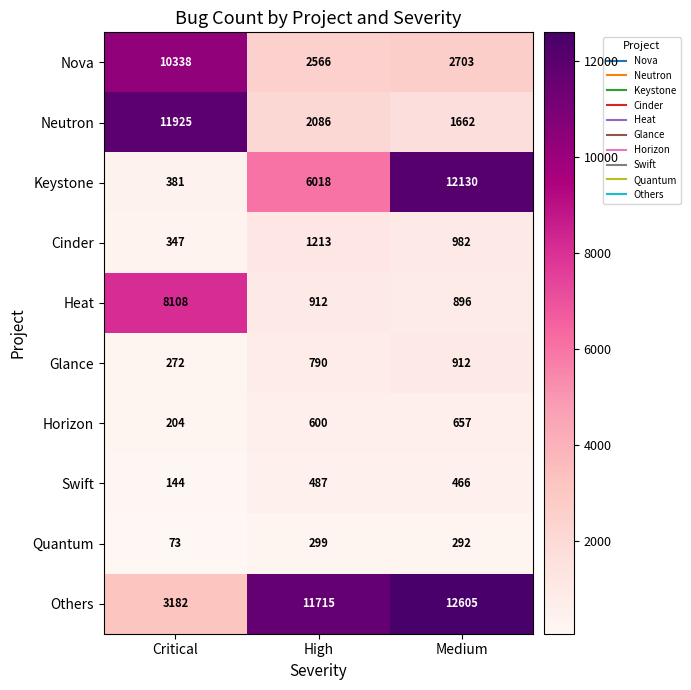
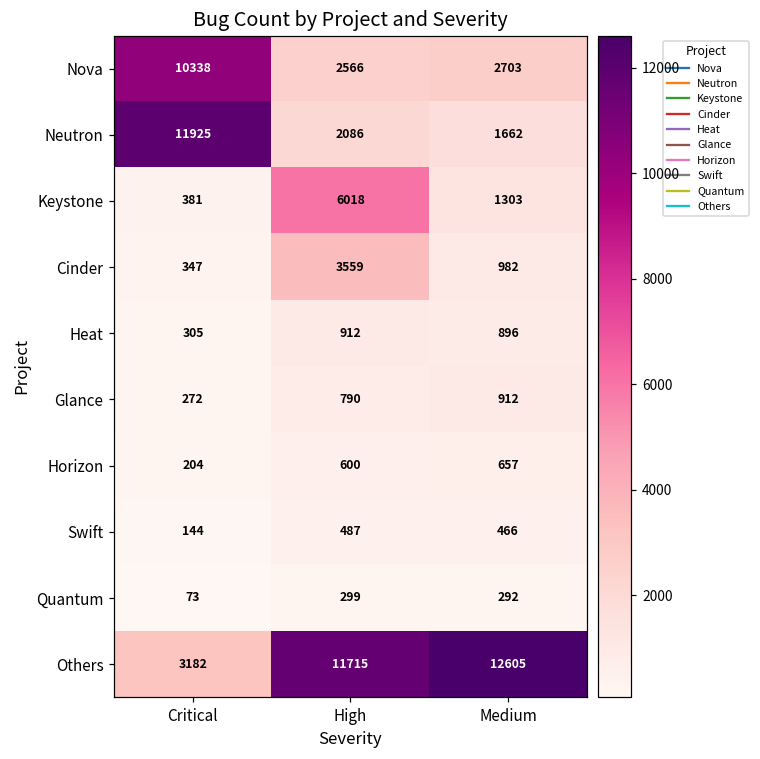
  {
    "Nova": {
      "Critical": 10338,
      "High": 2566,
      "Medium": 2703
    },
    "Neutron": {
      "Critical": 11925,
      "High": 2086,
      "Medium": 1662
    },
    "Keystone": {
      "Critical": 381,
      "High": 6018,
-     "Medium": 12130
+     "Medium": 1303
    },
    "Cinder": {
      "Critical": 347,
-     "High": 1213,
+     "High": 3559,
      "Medium": 982
    },
    "Heat": {
-     "Critical": 8108,
+     "Critical": 305,
      "High": 912,
      "Medium": 896
    },
    "Glance": {
      "Critical": 272,
      "High": 790,
      "Medium": 912
    },
    "Horizon": {
      "Critical": 204,
      "High": 600,
      "Medium": 657
    },
    "Swift": {
      "Critical": 144,
      "High": 487,
      "Medium": 466
    },
    "Quantum": {
      "Critical": 73,
      "High": 299,
      "Medium": 292
    },
    "Others": {
      "Critical": 3182,
      "High": 11715,
      "Medium": 12605
    }
  }
